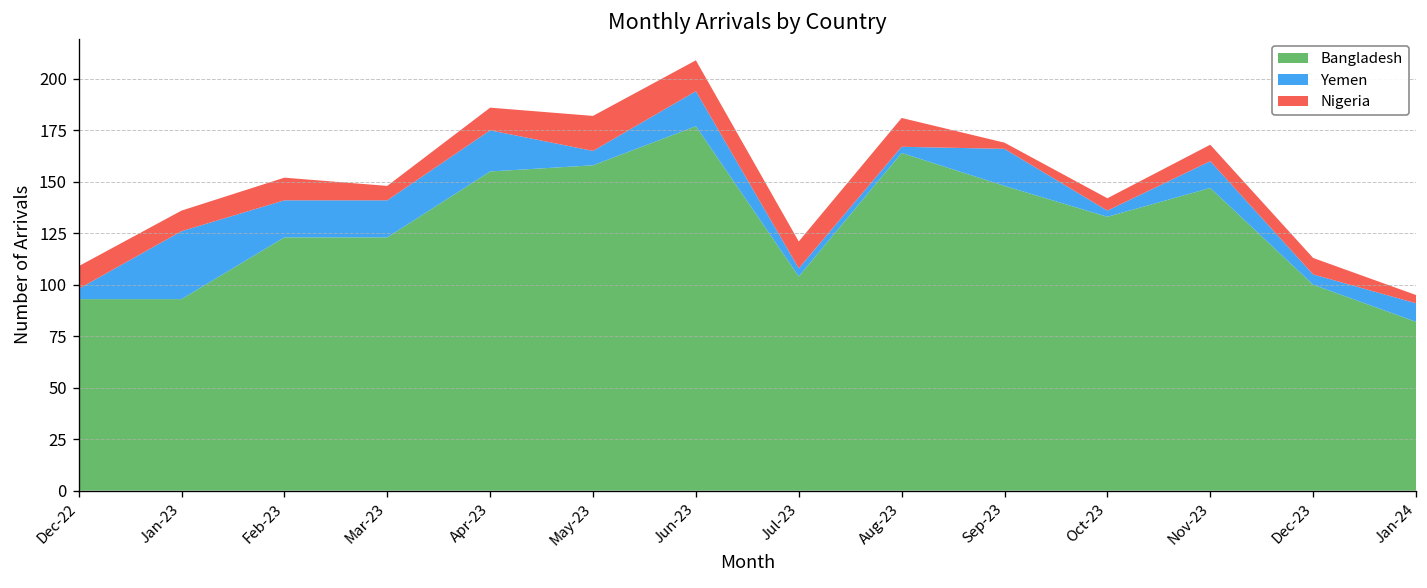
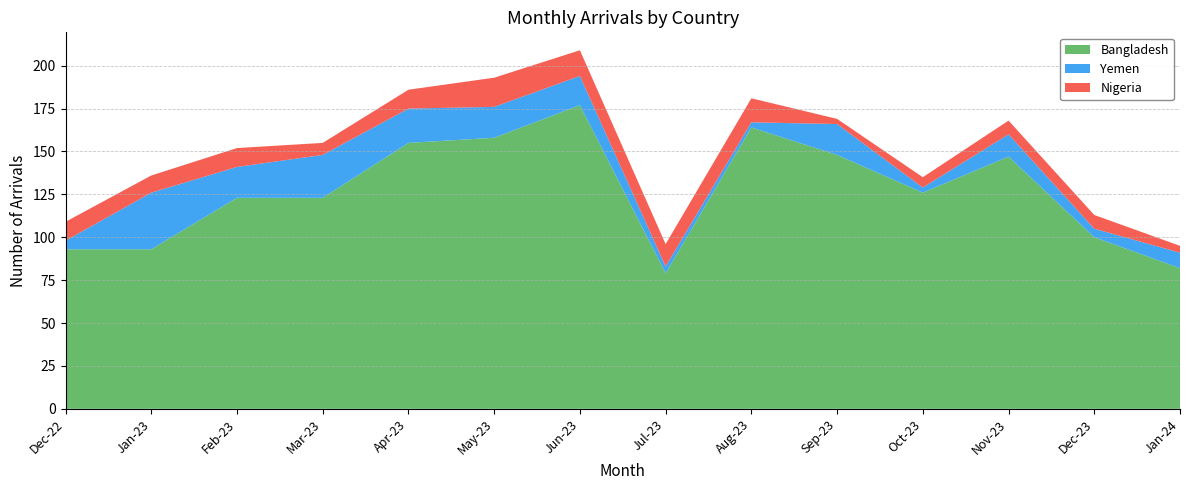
  {
    "Bangladesh": {
      "Dec-22": 93,
      "Jan-23": 93,
      "Feb-23": 123,
      "Mar-23": 123,
      "Apr-23": 155,
      "May-23": 158,
      "Jun-23": 177,
-     "Jul-23": 104,
+     "Jul-23": 79,
      "Aug-23": 164,
      "Sep-23": 148,
-     "Oct-23": 133,
+     "Oct-23": 126,
      "Nov-23": 147,
      "Dec-23": 100,
      "Jan-24": 82
    },
    "Yemen": {
      "Dec-22": 5,
      "Jan-23": 33,
      "Feb-23": 18,
-     "Mar-23": 18,
+     "Mar-23": 25,
      "Apr-23": 20,
-     "May-23": 7,
+     "May-23": 18,
      "Jun-23": 17,
      "Jul-23": 4,
      "Aug-23": 3,
      "Sep-23": 18,
      "Oct-23": 3,
      "Nov-23": 13,
      "Dec-23": 5,
      "Jan-24": 9
    },
    "Nigeria": {
      "Dec-22": 11,
      "Jan-23": 10,
      "Feb-23": 11,
      "Mar-23": 7,
      "Apr-23": 11,
      "May-23": 17,
      "Jun-23": 15,
      "Jul-23": 13,
      "Aug-23": 14,
      "Sep-23": 3,
      "Oct-23": 6,
      "Nov-23": 8,
      "Dec-23": 8,
      "Jan-24": 4
    }
  }
